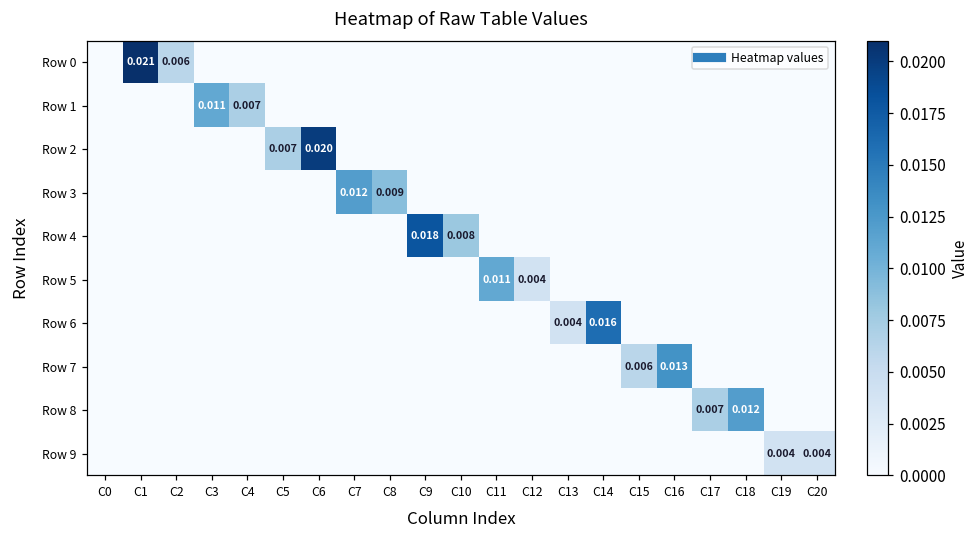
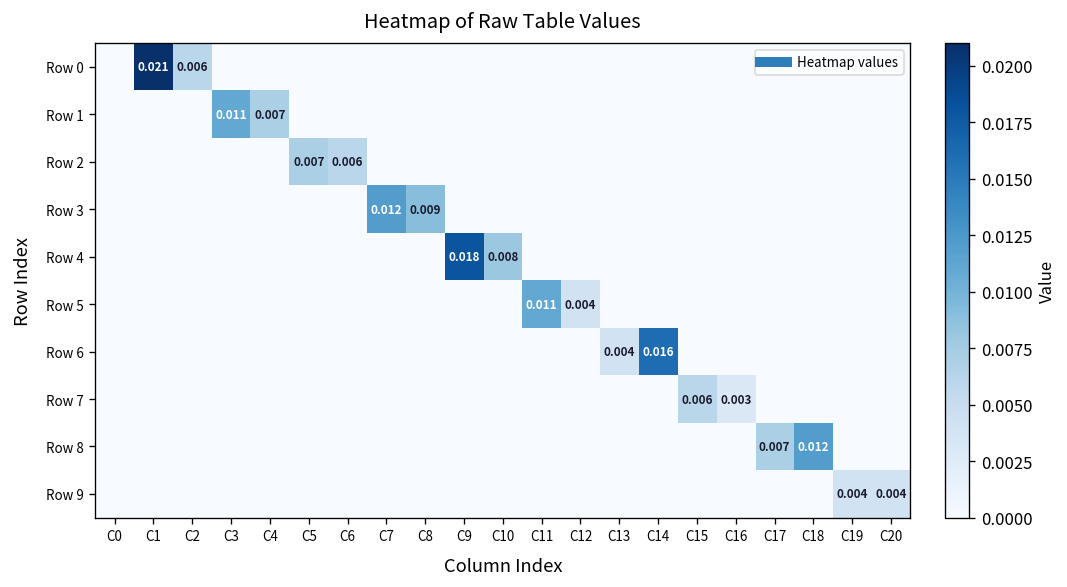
  {
    "Row 0": {
      "C1": 0.021,
      "C2": 0.006
    },
    "Row 1": {
      "C3": 0.011,
      "C4": 0.007
    },
    "Row 2": {
      "C5": 0.007,
-     "C6": 0.020
+     "C6": 0.006
    },
    "Row 3": {
      "C7": 0.012,
      "C8": 0.009
    },
    "Row 4": {
      "C9": 0.018,
      "C10": 0.008
    },
    "Row 5": {
      "C11": 0.011,
      "C12": 0.004
    },
    "Row 6": {
      "C13": 0.004,
      "C14": 0.016
    },
    "Row 7": {
      "C15": 0.006,
-     "C16": 0.013
+     "C16": 0.003
    },
    "Row 8": {
      "C17": 0.007,
      "C18": 0.012
    },
    "Row 9": {
      "C19": 0.004,
      "C20": 0.004
    }
  }
